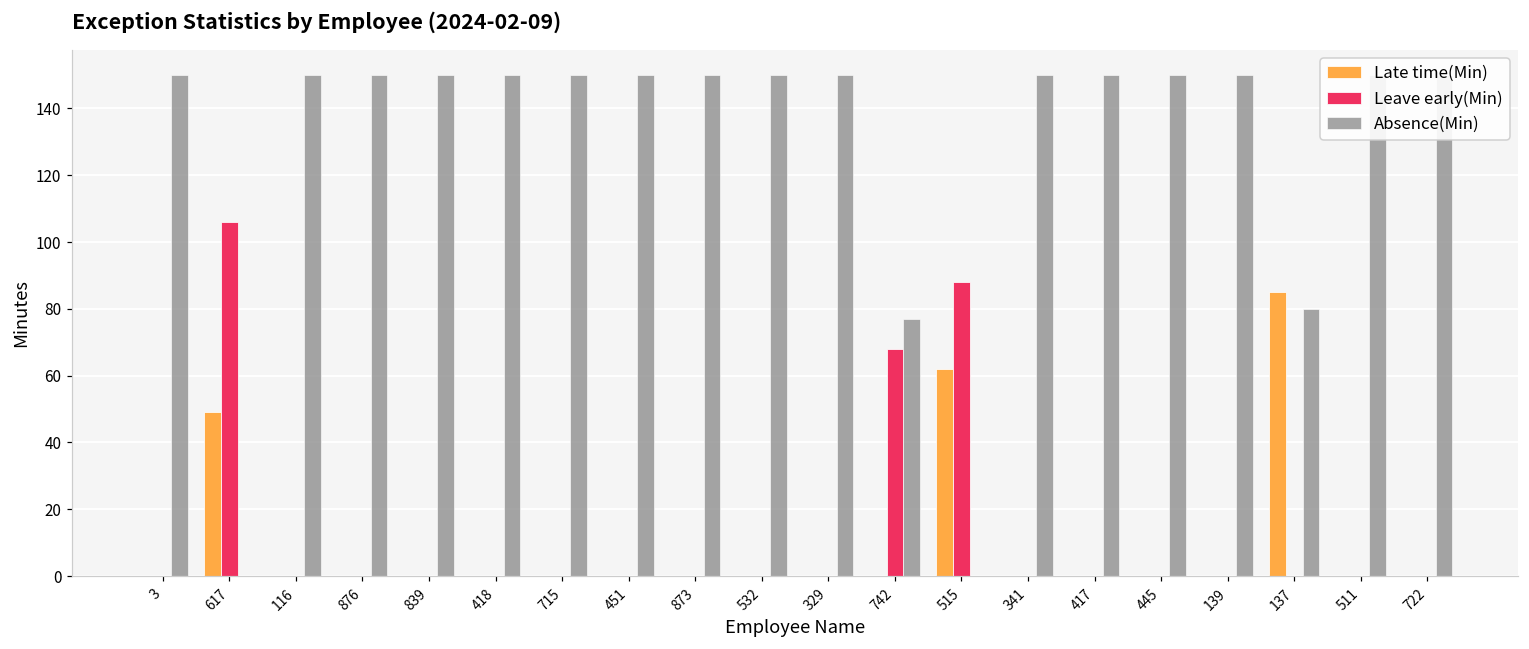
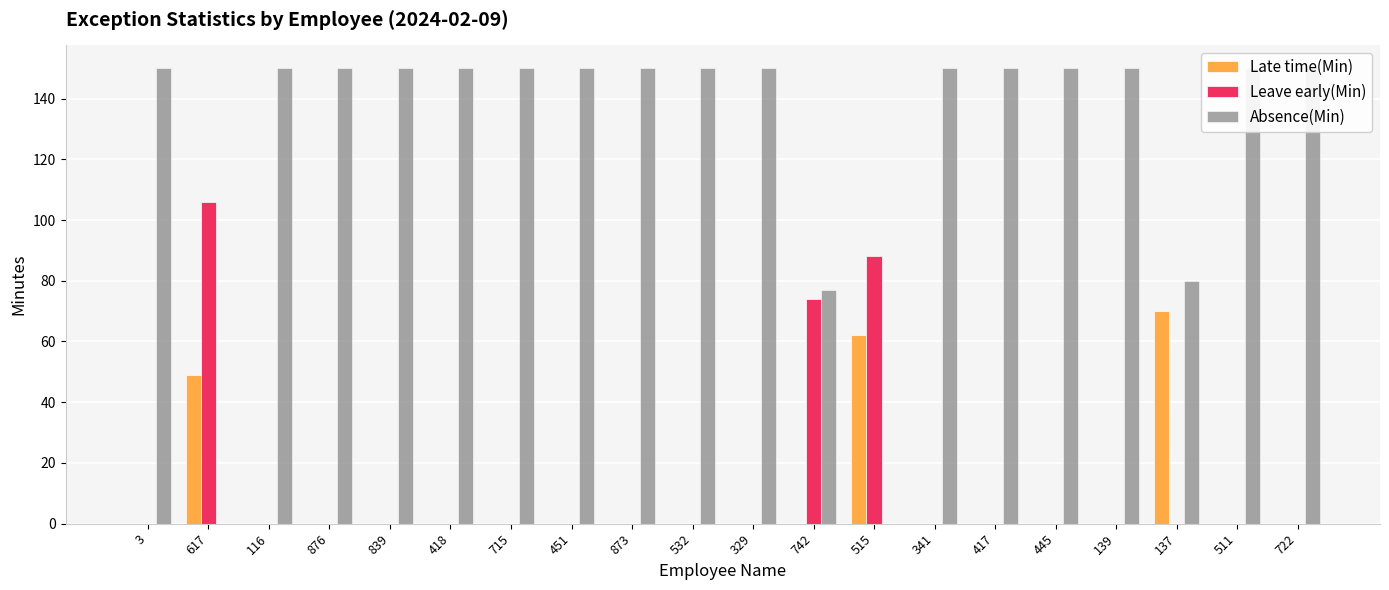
  {
    "Late time(Min)": {
      "3": 0,
      "617": 49,
      "116": 0,
      "876": 0,
      "839": 0,
      "418": 0,
      "715": 0,
      "451": 0,
      "873": 0,
      "532": 0,
      "329": 0,
      "742": 0,
      "515": 62,
      "341": 0,
      "417": 0,
      "445": 0,
      "139": 0,
-     "137": 85,
+     "137": 70,
      "511": 0,
      "722": 0
    },
    "Leave early(Min)": {
      "3": 0,
      "617": 106,
      "116": 0,
      "876": 0,
      "839": 0,
      "418": 0,
      "715": 0,
      "451": 0,
      "873": 0,
      "532": 0,
      "329": 0,
-     "742": 68,
+     "742": 74,
      "515": 88,
      "341": 0,
      "417": 0,
      "445": 0,
      "139": 0,
      "137": 0,
      "511": 0,
      "722": 0
    },
    "Absence(Min)": {
      "3": 150,
      "617": 0,
      "116": 150,
      "876": 150,
      "839": 150,
      "418": 150,
      "715": 150,
      "451": 150,
      "873": 150,
      "532": 150,
      "329": 150,
      "742": 77,
      "515": 0,
      "341": 150,
      "417": 150,
      "445": 150,
      "139": 150,
      "137": 80
    }
  }
